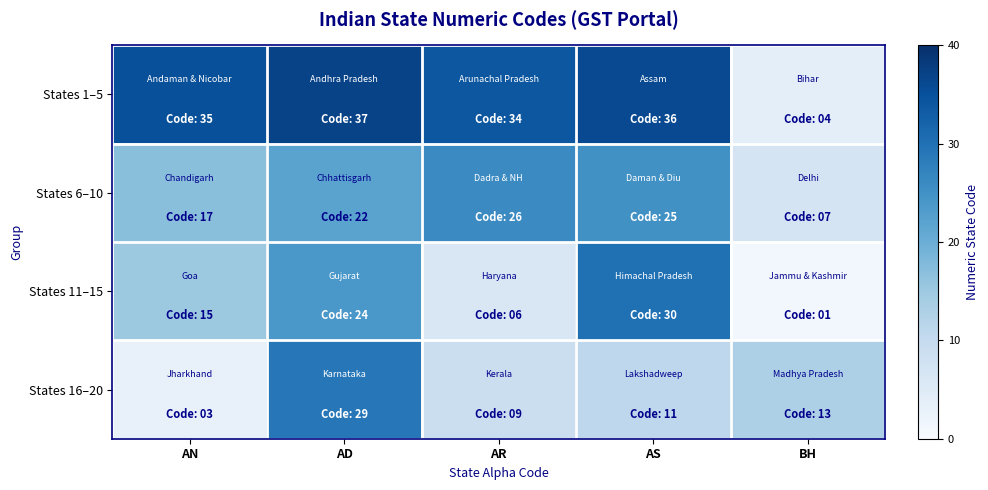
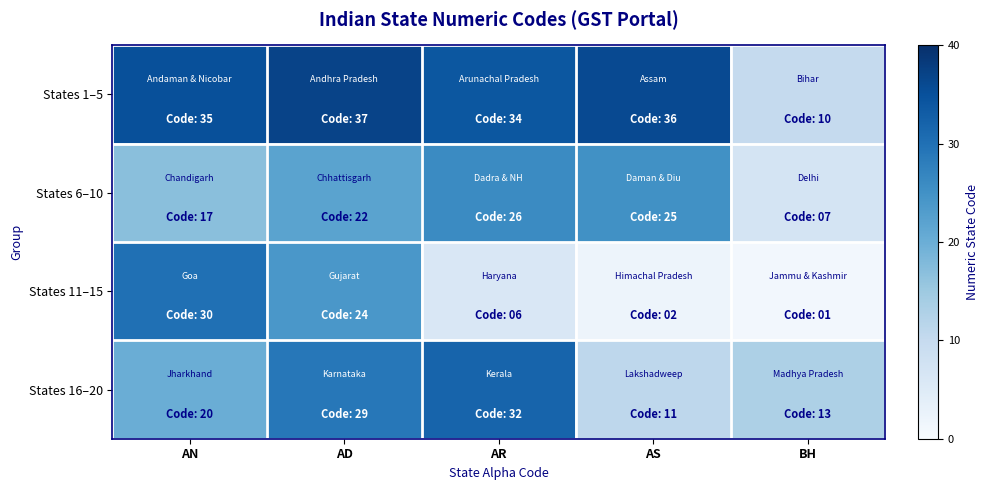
  {
    "States 1–5": {
-     "BH": "04"
+     "BH": "10"
    },
    "States 11–15": {
-     "AN": "15",
-     "AS": "30"
+     "AN": "30",
+     "AS": "02"
    },
    "States 16–20": {
-     "AN": "03",
-     "AR": "09"
+     "AN": "20",
+     "AR": "32"
    }
  }
